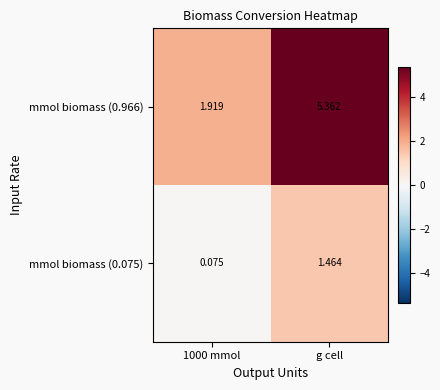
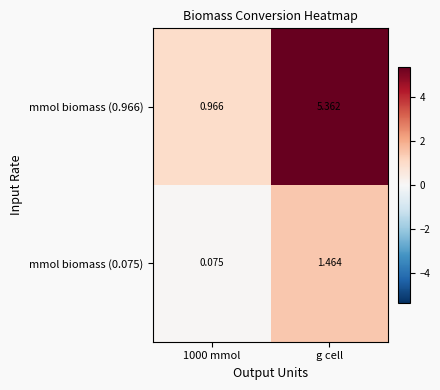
  {
    "mmol biomass (0.966)": {
-     "1000 mmol": 1.919
+     "1000 mmol": 0.966
    }
  }
